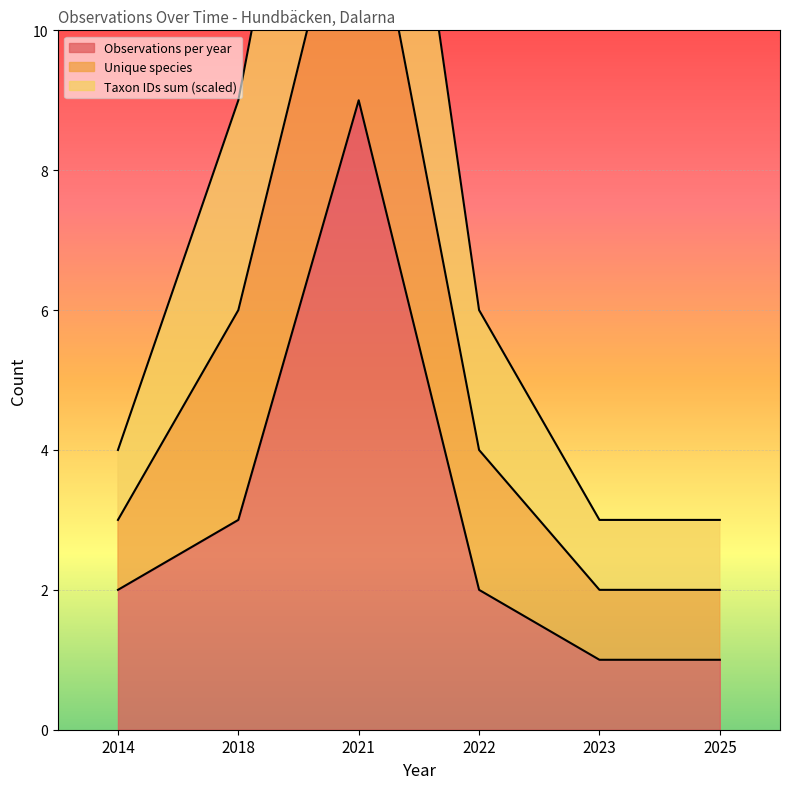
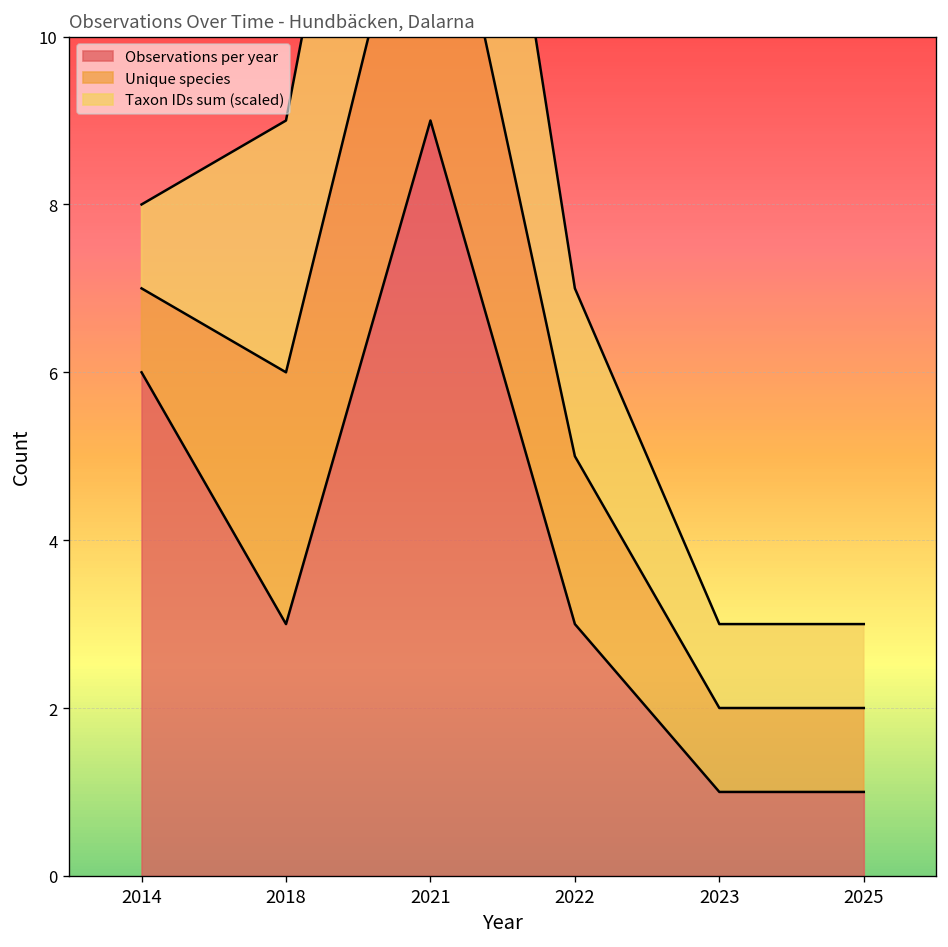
  {
    "Observations per year": {
-     "2014": 2,
+     "2014": 6,
      "2018": 3,
      "2021": 9,
-     "2022": 2,
+     "2022": 3,
      "2023": 1,
      "2025": 1
    }
  }
